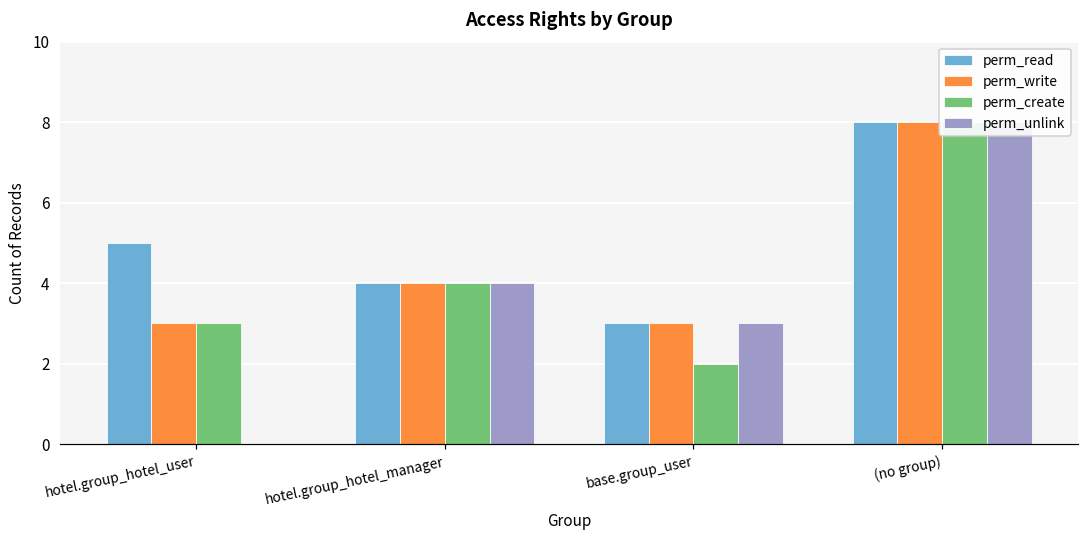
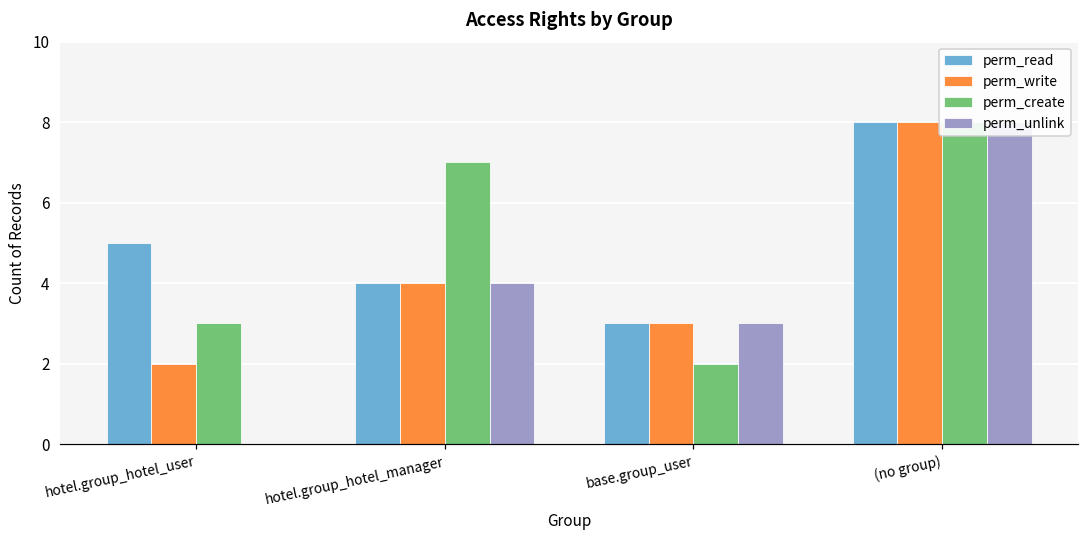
  {
    "perm_write": {
-     "hotel.group_hotel_user": 3,
+     "hotel.group_hotel_user": 2,
      "hotel.group_hotel_manager": 4,
      "base.group_user": 3,
      "(no group)": 8
    },
    "perm_create": {
      "hotel.group_hotel_user": 3,
-     "hotel.group_hotel_manager": 4,
+     "hotel.group_hotel_manager": 7,
      "base.group_user": 2
    }
  }
